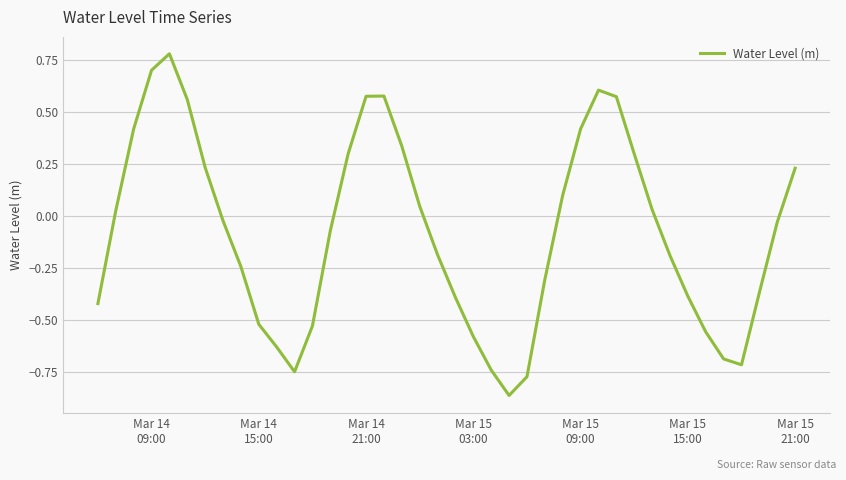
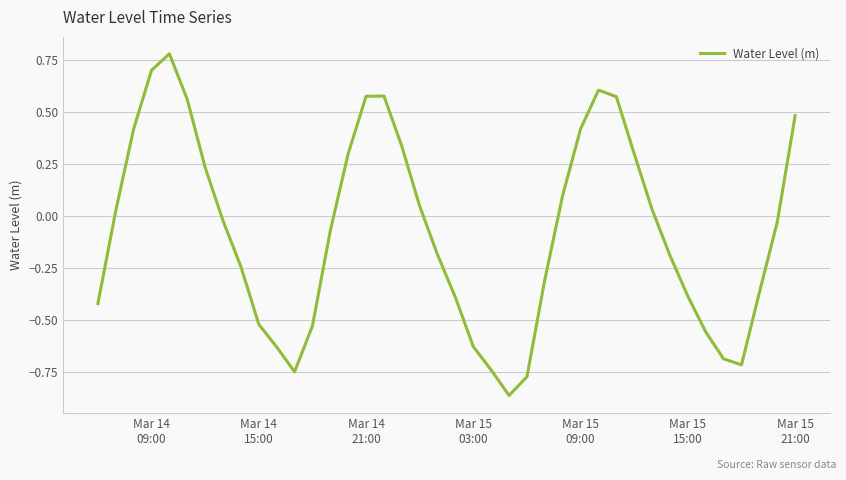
  {
    "Mar 14 09:00": 0.70,
    "Mar 14 15:00": -0.52,
    "Mar 14 21:00": 0.58,
-   "Mar 15 03:00": -0.58,
+   "Mar 15 03:00": -0.63,
    "Mar 15 09:00": 0.42,
    "Mar 15 15:00": -0.39,
-   "Mar 15 21:00": 0.23
+   "Mar 15 21:00": 0.48
  }
